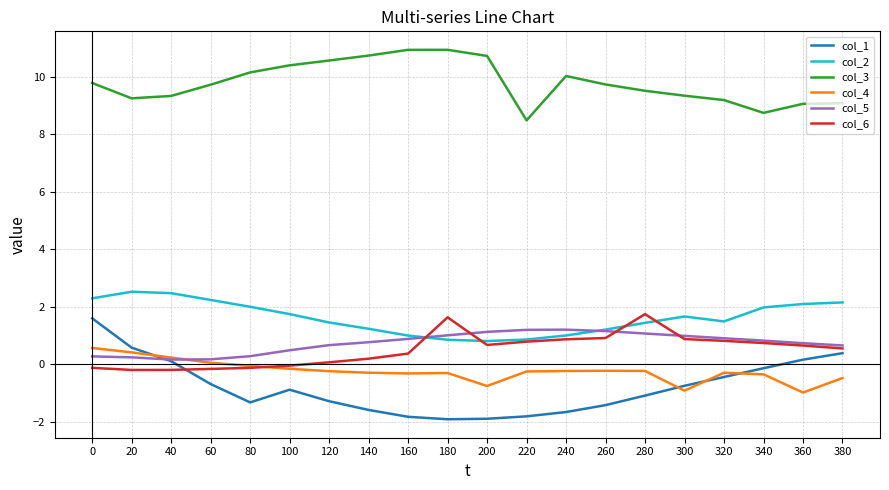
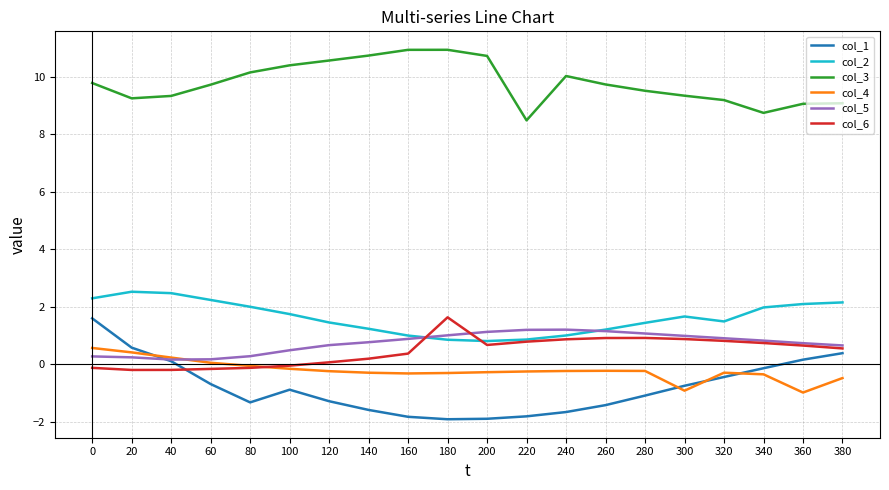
  {
    "col_1": {
      "0": 1.6,
      "20": 0.6,
      "60": -0.7,
      "80": -1.3,
      "100": -0.9,
      "120": -1.3,
      "140": -1.6,
      "160": -1.8,
      "180": -1.9,
      "200": -1.9,
      "220": -1.8,
      "240": -1.7,
      "260": -1.4,
      "280": -1.1,
      "300": -0.7,
      "320": -0.4,
      "340": -0.1,
      "360": 0.2,
      "380": 0.4
    },
    "col_2": {
      "0": 2.3,
      "20": 2.5,
      "40": 2.5,
      "60": 2.2,
      "80": 2.0,
      "100": 1.8,
      "120": 1.5,
      "140": 1.2,
      "160": 1.0,
      "180": 0.9,
      "200": 0.8,
      "240": 1.0,
      "280": 1.4,
      "300": 1.7,
      "320": 1.5,
      "340": 2.0,
      "360": 2.1,
      "380": 2.2
    },
    "col_3": {
      "0": 9.8,
      "20": 9.2,
      "40": 9.3,
      "60": 9.7,
      "80": 10.1,
      "100": 10.4,
      "120": 10.6,
      "140": 10.7,
      "160": 10.9,
      "180": 10.9,
      "200": 10.7,
      "220": 8.5,
      "240": 10.0,
      "260": 9.7,
      "280": 9.5,
      "300": 9.3,
      "320": 9.2,
      "340": 8.7,
      "360": 9.1
    },
    "col_4": {
      "0": 0.6,
      "20": 0.4,
      "60": 0.1,
      "100": -0.1,
      "120": -0.2,
      "140": -0.3,
      "160": -0.3,
      "180": -0.3,
-     "200": -0.7,
+     "200": -0.3,
      "220": -0.2,
      "240": -0.2,
      "260": -0.2,
      "280": -0.2,
      "300": -0.9,
      "320": -0.3,
      "340": -0.3,
      "360": -1.0,
      "380": -0.5
    },
    "col_5": {
      "0": 0.3,
      "20": 0.2,
      "60": 0.2,
      "80": 0.3,
      "100": 0.5,
      "120": 0.7,
      "140": 0.8,
      "160": 0.9,
      "180": 1.0,
      "200": 1.1,
      "220": 1.2,
      "240": 1.2,
      "280": 1.1,
      "300": 1.0,
      "320": 0.9,
      "380": 0.7
    },
    "col_6": {
      "0": -0.1,
      "20": -0.2,
      "40": -0.2,
      "60": -0.2,
      "100": 0.0,
      "120": 0.1,
      "140": 0.2,
      "160": 0.4,
      "180": 1.6,
      "200": 0.7,
      "240": 0.9,
      "260": 0.9,
-     "280": 1.7,
+     "280": 0.9,
      "300": 0.9,
      "320": 0.8,
      "380": 0.6
    }
  }
